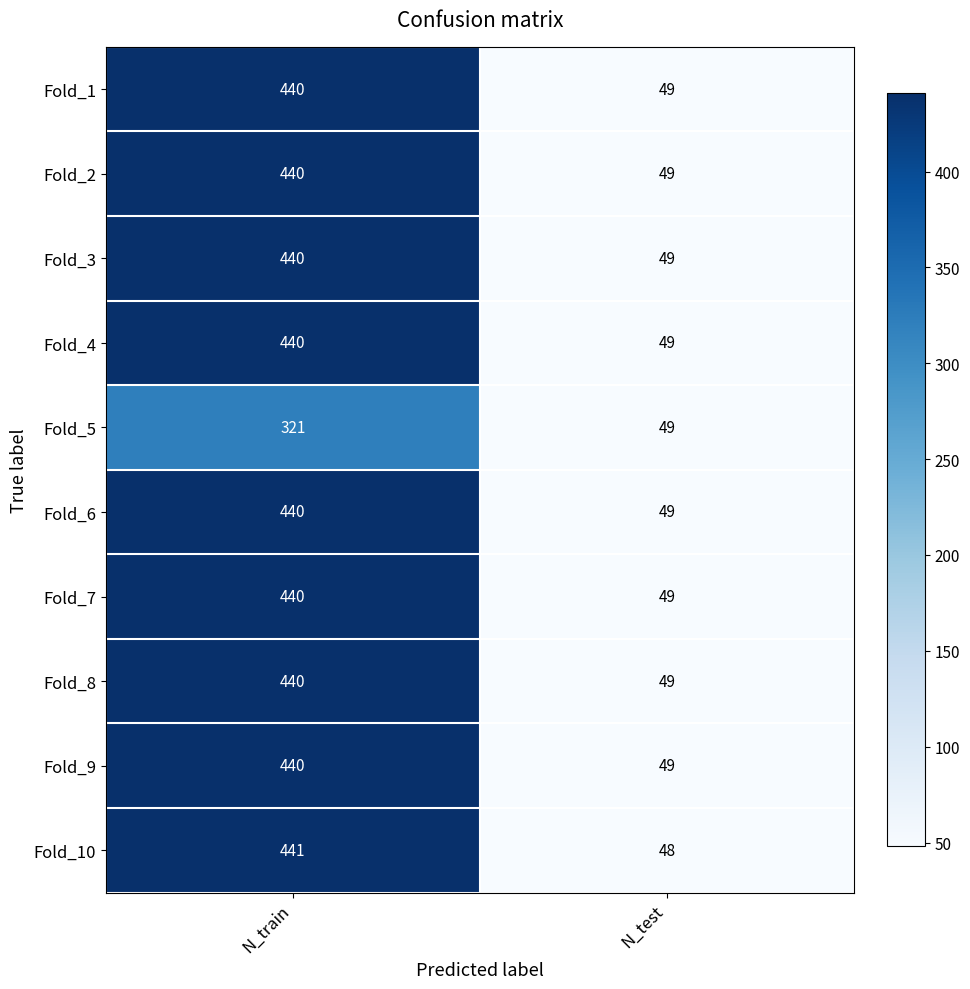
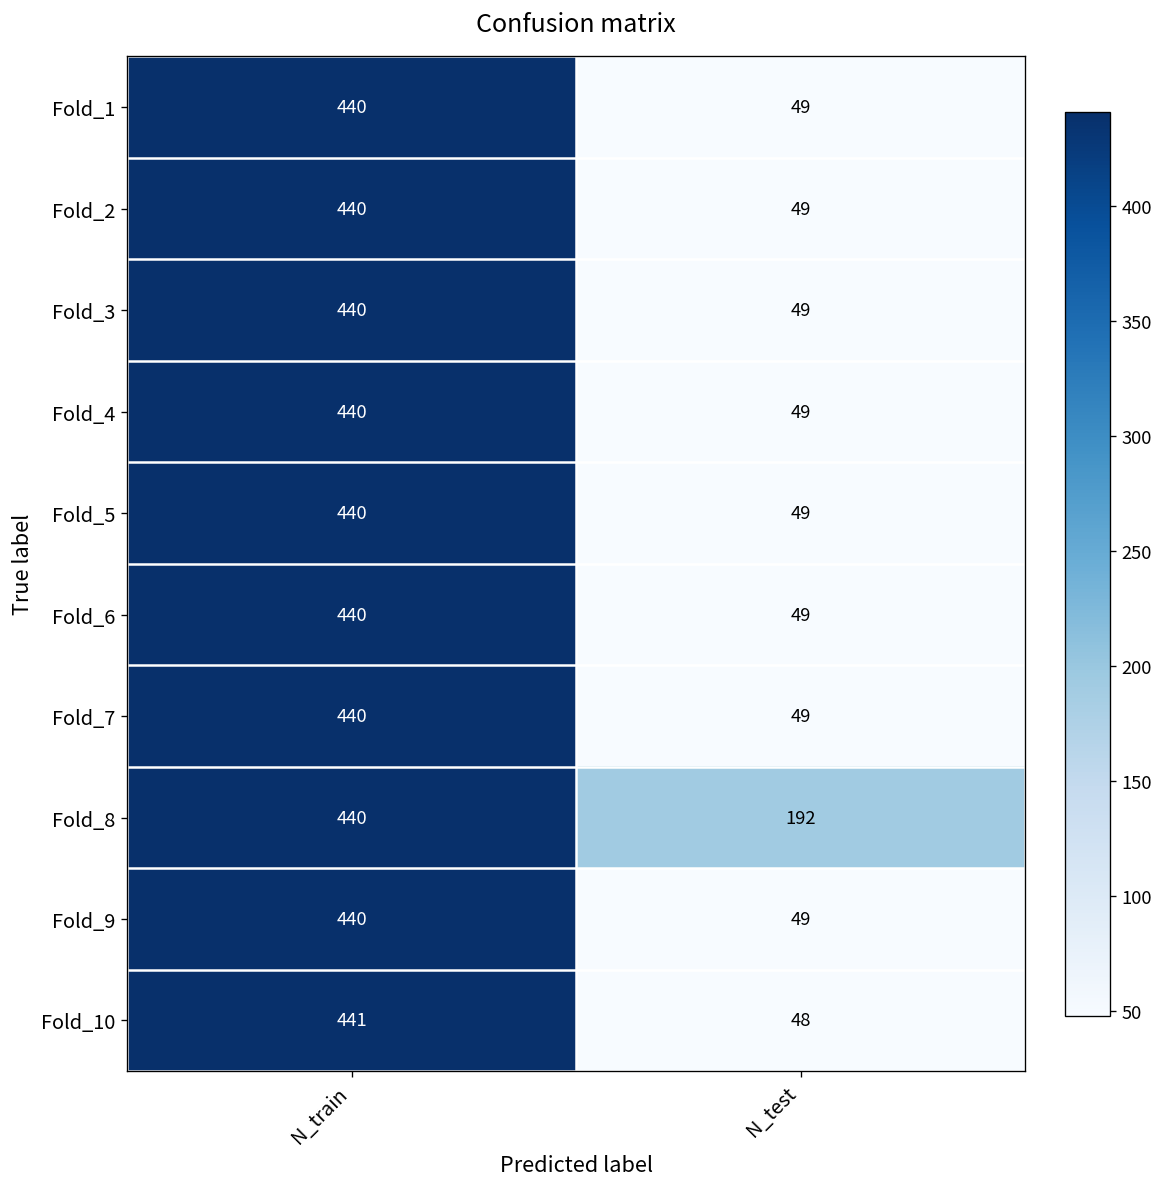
  {
    "Fold_1": {
      "N_train": 440,
      "N_test": 49
    },
    "Fold_2": {
      "N_train": 440,
      "N_test": 49
    },
    "Fold_3": {
      "N_train": 440,
      "N_test": 49
    },
    "Fold_4": {
      "N_train": 440,
      "N_test": 49
    },
    "Fold_5": {
-     "N_train": 321,
+     "N_train": 440,
      "N_test": 49
    },
    "Fold_6": {
      "N_train": 440,
      "N_test": 49
    },
    "Fold_7": {
      "N_train": 440,
      "N_test": 49
    },
    "Fold_8": {
      "N_train": 440,
-     "N_test": 49
+     "N_test": 192
    },
    "Fold_9": {
      "N_train": 440,
      "N_test": 49
    },
    "Fold_10": {
      "N_train": 441,
      "N_test": 48
    }
  }
